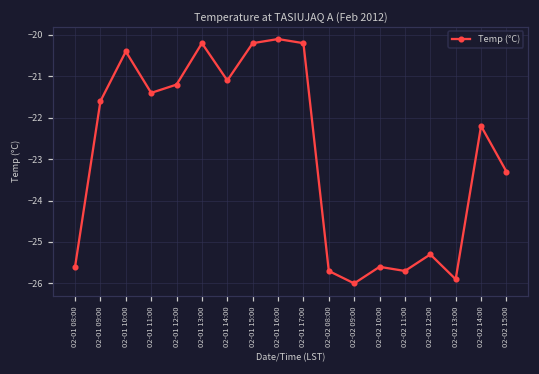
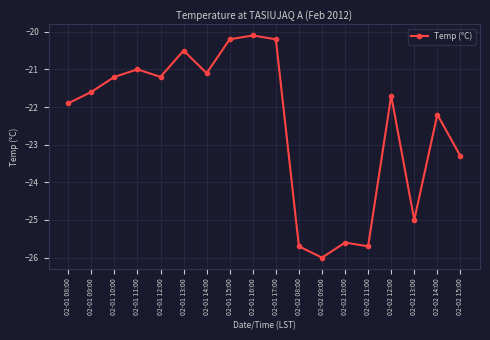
  {
-   "02-01 08:00": -25.6,
+   "02-01 08:00": -21.9,
    "02-01 09:00": -21.6,
-   "02-01 10:00": -20.4,
-   "02-01 11:00": -21.4,
+   "02-01 10:00": -21.2,
+   "02-01 11:00": -21.0,
    "02-01 12:00": -21.2,
-   "02-01 13:00": -20.2,
+   "02-01 13:00": -20.5,
    "02-01 14:00": -21.1,
    "02-01 15:00": -20.2,
    "02-01 16:00": -20.1,
    "02-01 17:00": -20.2,
    "02-02 08:00": -25.7,
    "02-02 09:00": -26.0,
    "02-02 10:00": -25.6,
    "02-02 11:00": -25.7,
-   "02-02 12:00": -25.3,
-   "02-02 13:00": -25.9,
+   "02-02 12:00": -21.7,
+   "02-02 13:00": -25.0,
    "02-02 14:00": -22.2,
    "02-02 15:00": -23.3
  }
